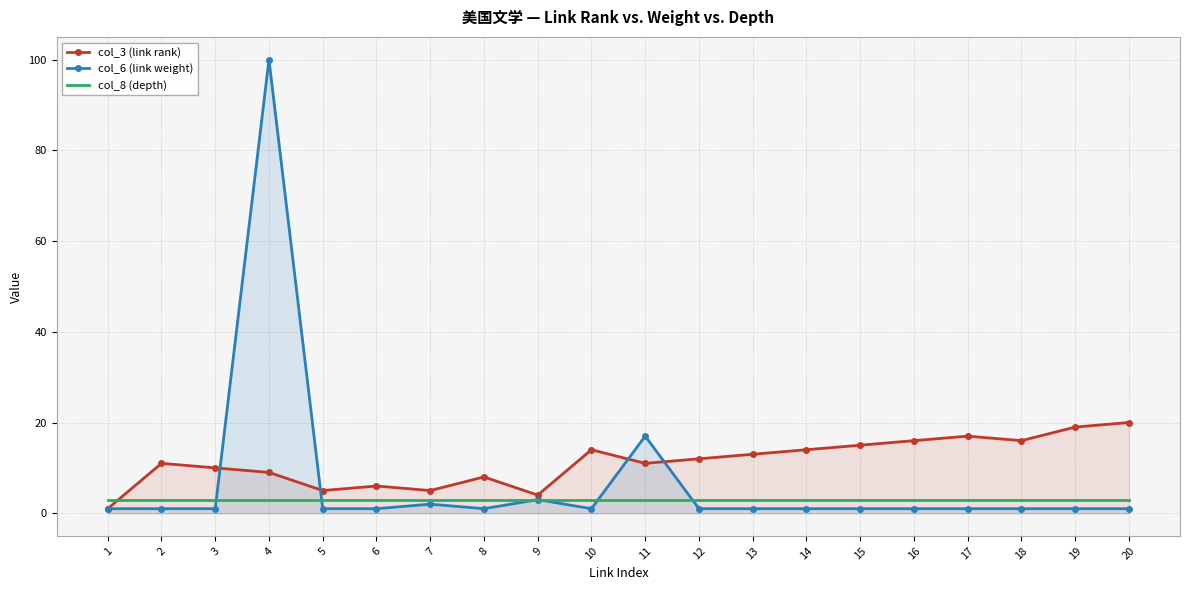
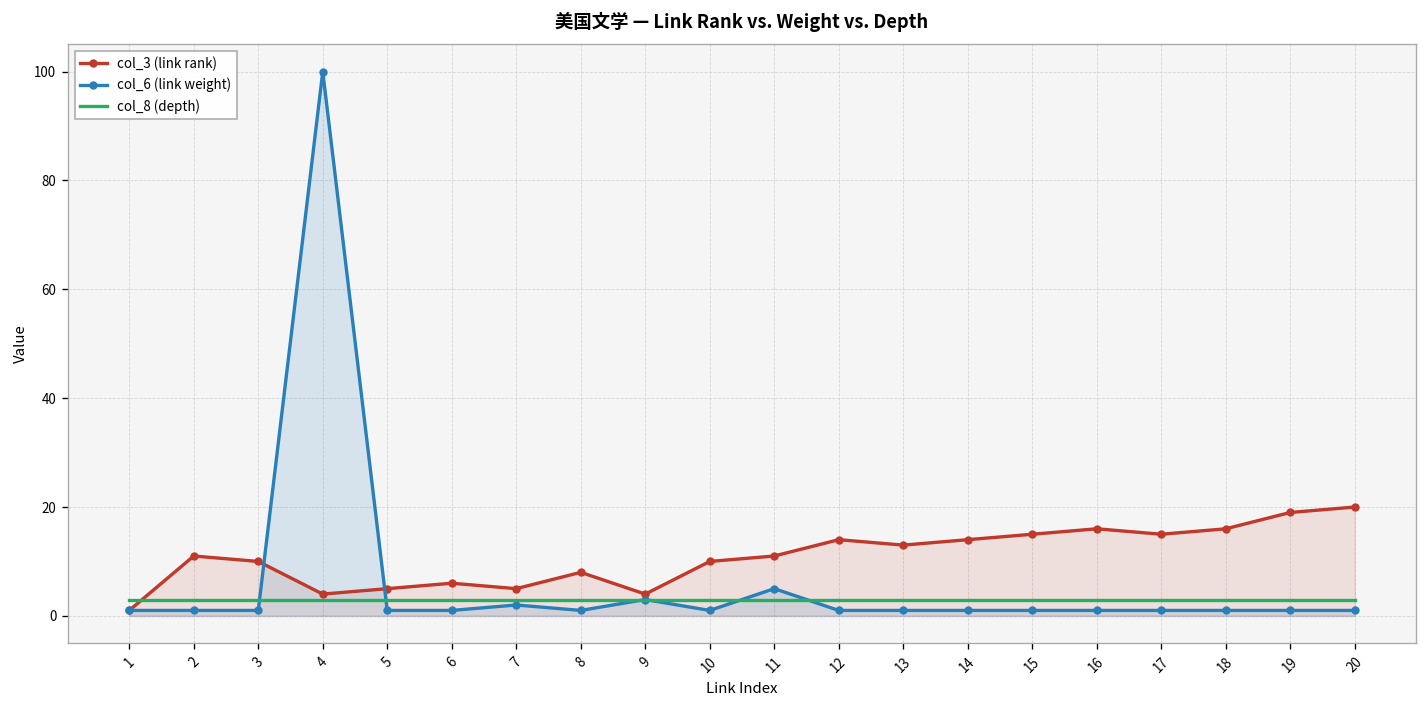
  {
    "col_3 (link rank)": {
      "2": 11,
      "3": 10,
-     "4": 9,
+     "4": 4,
      "5": 5,
      "6": 6,
      "7": 5,
      "8": 8,
      "9": 4,
-     "10": 14,
+     "10": 10,
      "11": 11,
-     "12": 12,
+     "12": 14,
      "13": 13,
      "14": 14,
      "15": 15,
      "16": 16,
-     "17": 17,
+     "17": 15,
      "18": 16,
      "19": 19,
      "20": 20
    },
    "col_6 (link weight)": {
      "2": 1,
      "3": 1,
      "4": 100,
      "5": 1,
      "6": 1,
      "7": 2,
      "8": 1,
      "10": 1,
-     "11": 17,
+     "11": 5,
      "12": 1,
      "13": 1,
      "14": 1,
      "15": 1,
      "16": 1,
      "17": 1,
      "18": 1,
      "19": 1,
      "20": 1
    },
    "col_8 (depth)": {
      "1": 3,
      "2": 3,
      "3": 3,
      "4": 3,
      "5": 3,
      "6": 3,
      "7": 3,
      "8": 3,
      "10": 3,
      "11": 3,
      "12": 3,
      "13": 3,
      "14": 3,
      "15": 3,
      "16": 3,
      "17": 3,
      "18": 3,
      "19": 3,
      "20": 3
    }
  }
